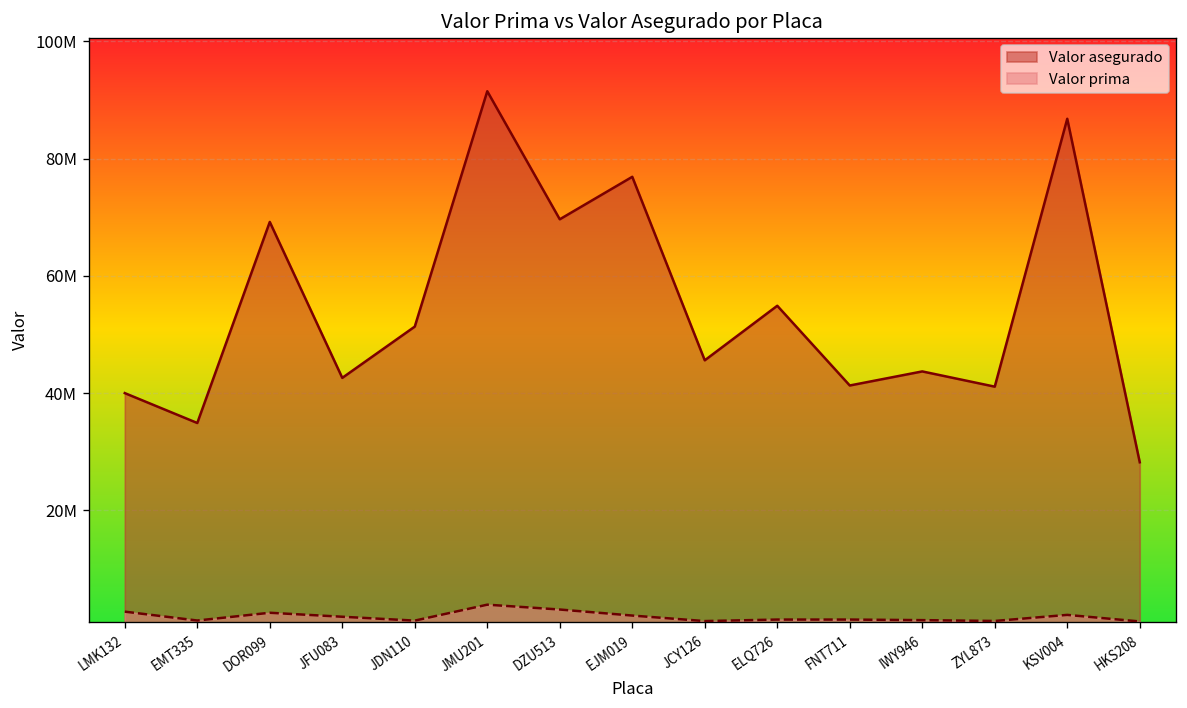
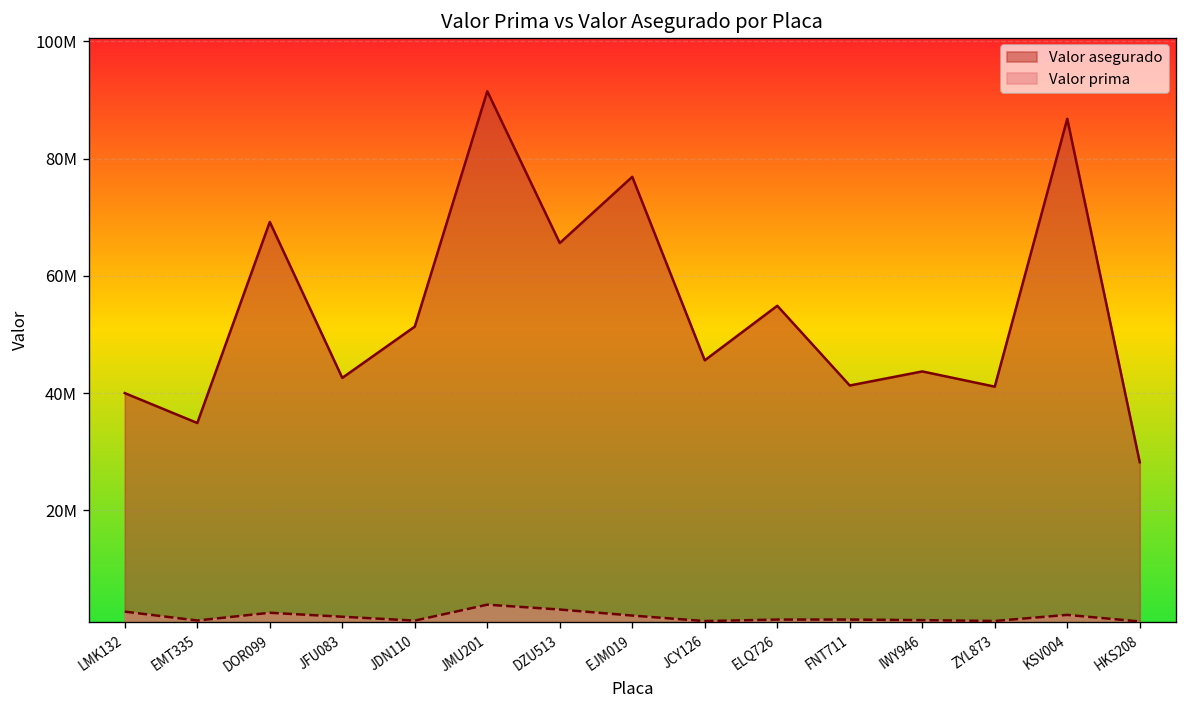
  {
    "Valor asegurado": {
      "LMK132": 40000000,
      "EMT335": 35000000,
      "DOR099": 69000000,
      "JFU083": 43000000,
      "JDN110": 51000000,
      "JMU201": 92000000,
-     "DZU513": 70000000,
+     "DZU513": 66000000,
      "EJM019": 77000000,
      "JCY126": 46000000,
      "ELQ726": 55000000,
      "FNT711": 41000000,
      "IWY946": 44000000,
      "ZYL873": 41000000,
      "KSV004": 87000000,
      "HKS208": 28000000
    },
    "Valor prima": {
      "LMK132": 3000000,
      "EMT335": 1000000,
      "DOR099": 3000000,
      "JFU083": 2000000,
      "JDN110": 1000000,
      "JMU201": 4000000,
      "DZU513": 3000000,
      "EJM019": 2000000,
      "JCY126": 1000000,
      "ELQ726": 1000000,
      "FNT711": 1000000,
      "IWY946": 1000000,
      "ZYL873": 1000000,
      "KSV004": 2000000,
      "HKS208": 1000000
    }
  }
